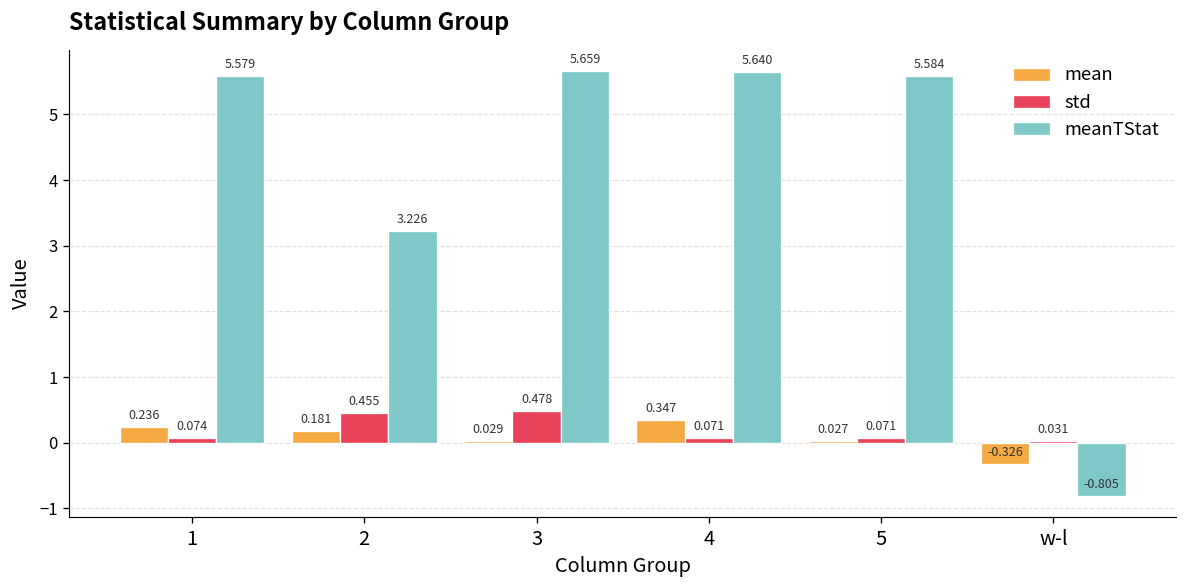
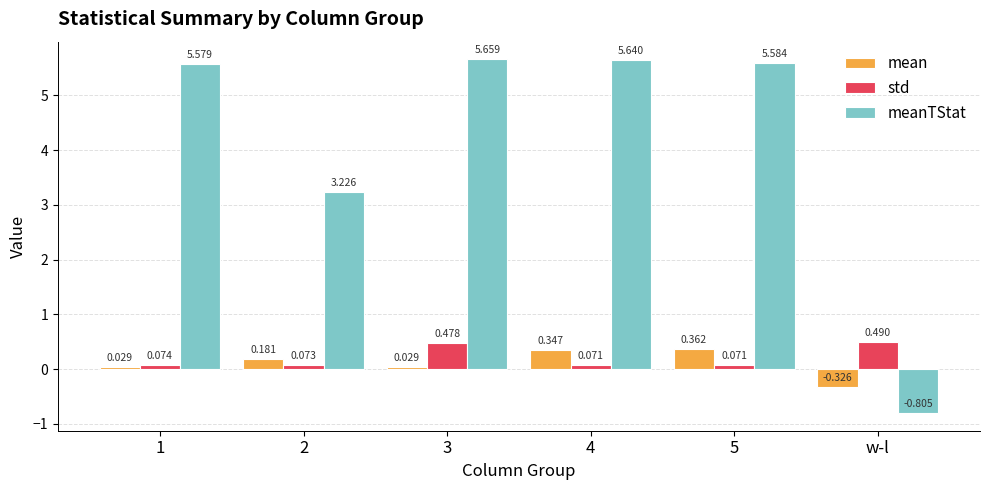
  {
    "mean": {
-     "1": 0.236,
+     "1": 0.029,
      "2": 0.181,
      "3": 0.029,
      "4": 0.347,
-     "5": 0.027,
+     "5": 0.362,
      "w-l": -0.326
    },
    "std": {
      "1": 0.074,
-     "2": 0.455,
+     "2": 0.073,
      "3": 0.478,
      "4": 0.071,
      "5": 0.071,
-     "w-l": 0.031
+     "w-l": 0.490
    },
    "meanTStat": {
      "1": 5.579,
      "2": 3.226,
      "3": 5.659,
      "4": 5.640,
      "5": 5.584,
      "w-l": -0.805
    }
  }
